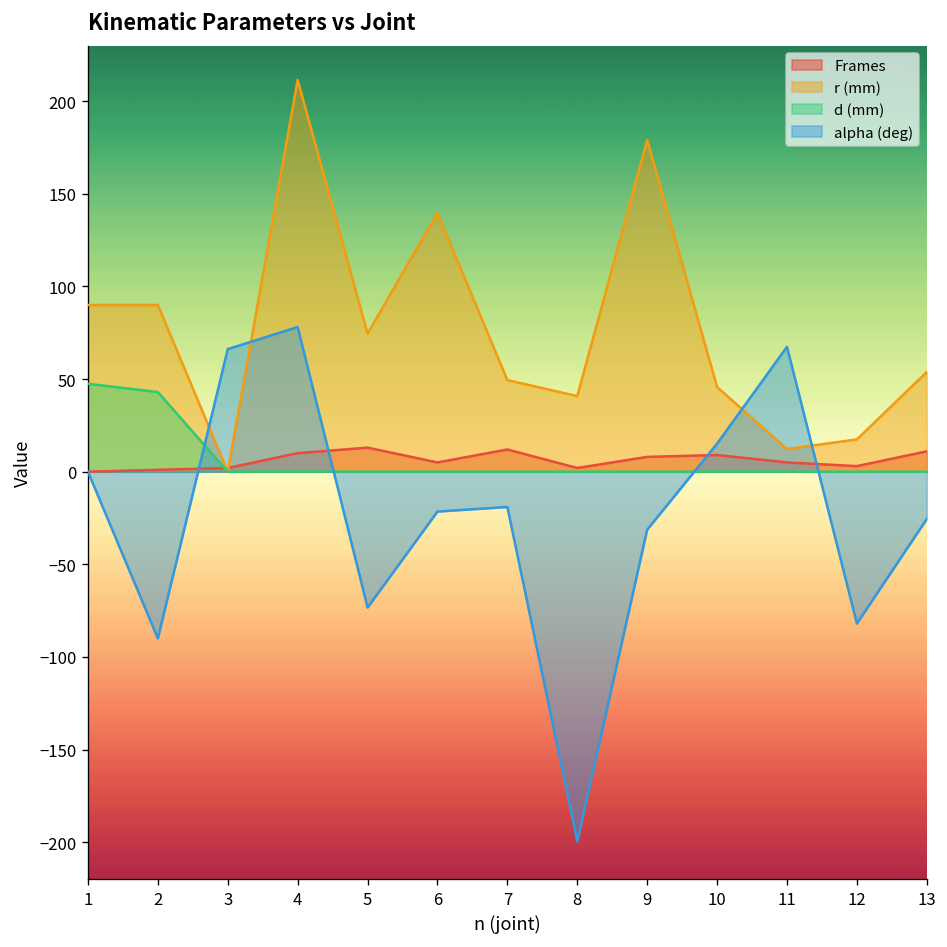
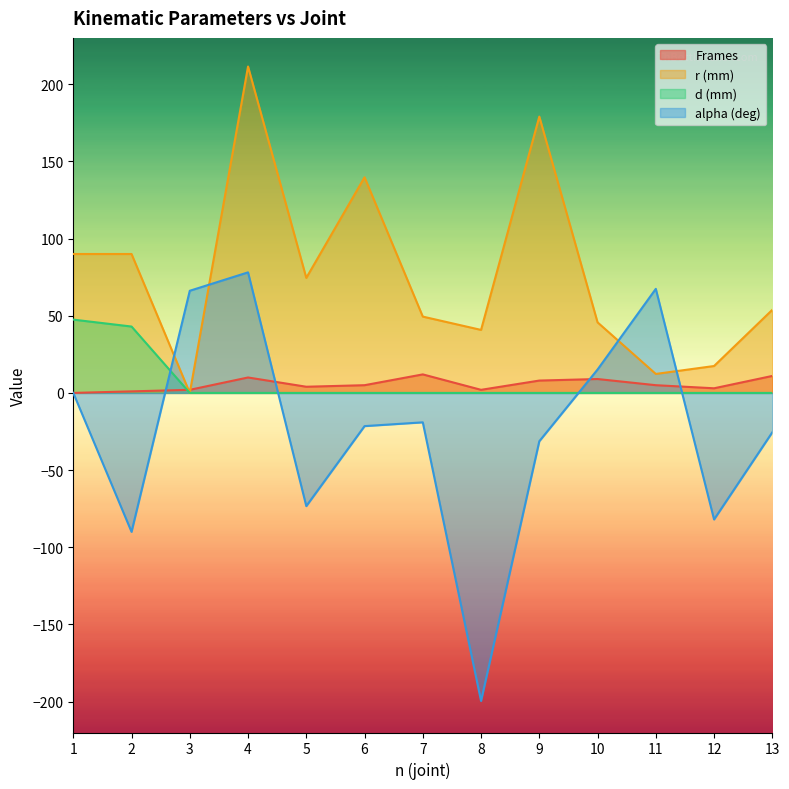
  {
    "Frames": {
      "3": 2,
      "4": 10,
-     "5": 13,
+     "5": 4,
      "6": 5,
      "7": 12,
      "8": 2,
      "9": 8,
      "10": 9,
      "11": 5,
      "12": 3,
      "13": 11
    },
    "r (mm)": {
      "1": 90,
      "2": 90,
      "4": 211,
      "5": 75,
      "6": 140,
      "7": 49,
      "8": 41,
      "9": 179,
      "10": 46,
      "11": 12,
      "12": 17,
      "13": 54
    },
    "d (mm)": {
      "1": 47,
      "2": 43,
      "4": 0,
      "10": 0,
      "11": 0
    }
  }
